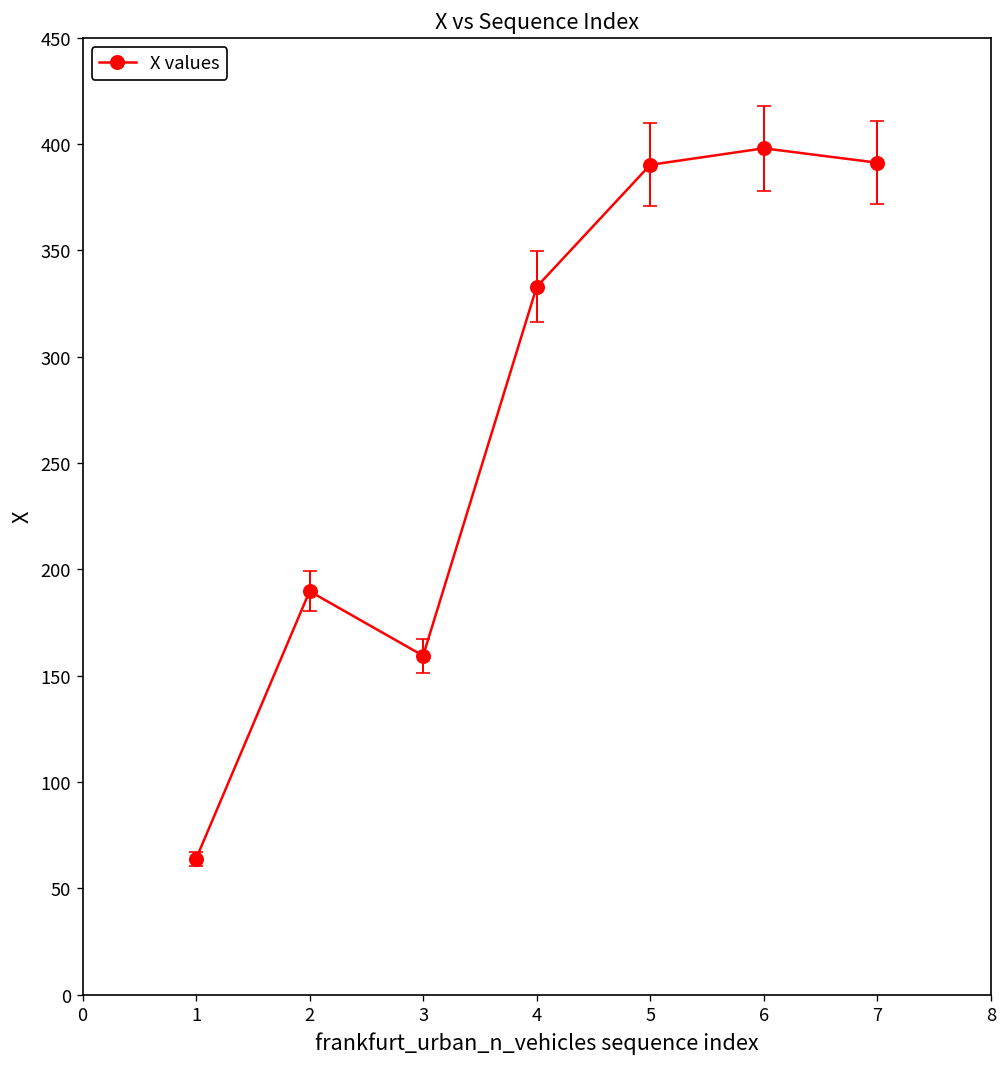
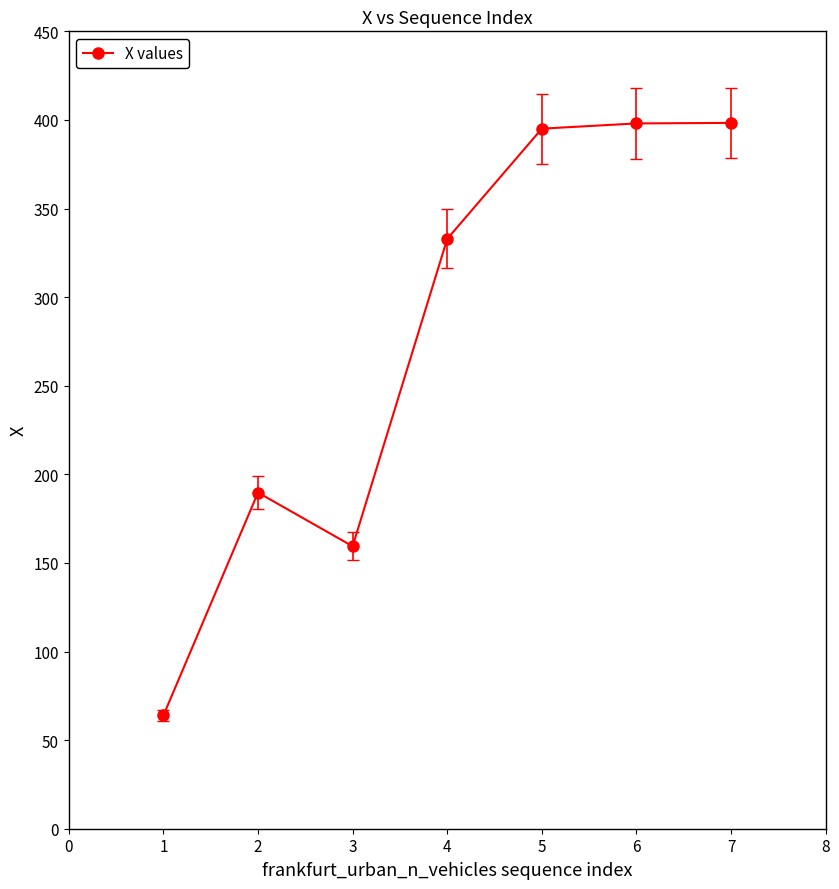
  {
    "X values": {
      "1": 64,
      "2": 190,
      "3": 159,
      "4": 333,
-     "5": 390,
+     "5": 395,
      "6": 398,
-     "7": 391
+     "7": 398
    }
  }
